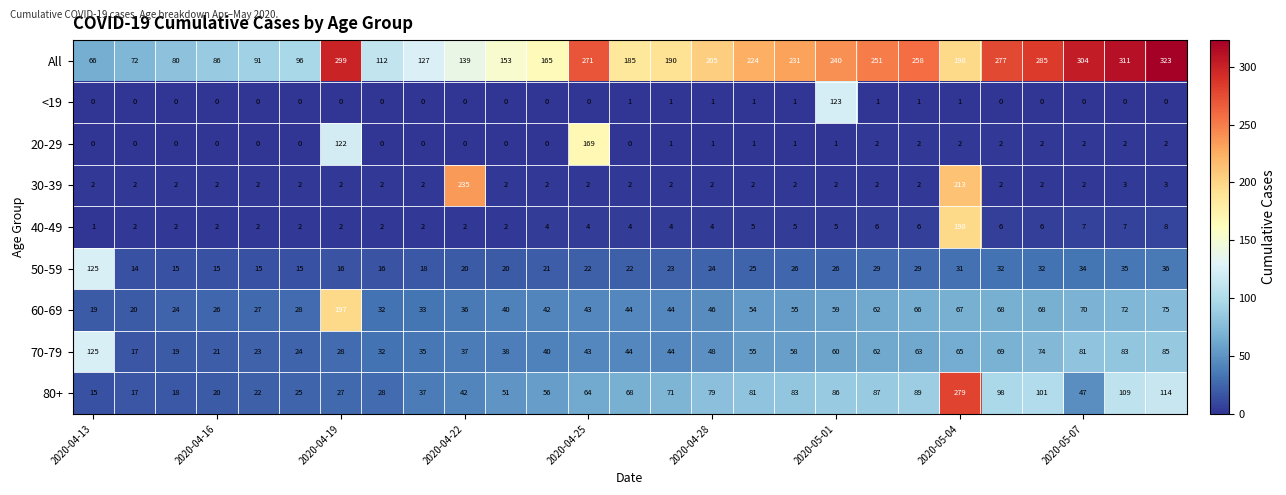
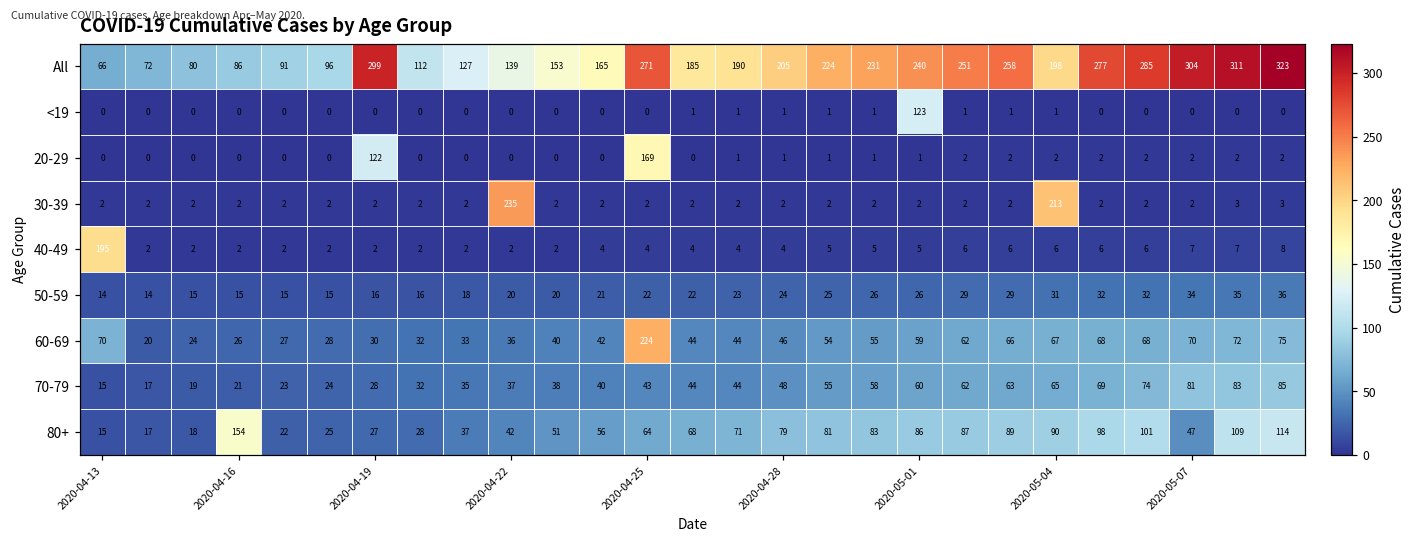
  {
    "All": {
      "2020-04-13": 66,
      "2020-04-16": 86,
      "2020-04-19": 299,
      "2020-04-22": 139,
      "2020-04-25": 271,
      "2020-04-28": 205,
      "2020-05-01": 240,
      "2020-05-04": 198,
      "2020-05-07": 304
    },
    "<19": {
      "2020-04-13": 0,
      "2020-04-16": 0,
      "2020-04-19": 0,
      "2020-04-22": 0,
      "2020-04-25": 0,
      "2020-04-28": 1,
      "2020-05-01": 123,
      "2020-05-04": 1,
      "2020-05-07": 0
    },
    "20-29": {
      "2020-04-13": 0,
      "2020-04-16": 0,
      "2020-04-19": 122,
      "2020-04-22": 0,
      "2020-04-25": 169,
      "2020-04-28": 1,
      "2020-05-01": 1,
      "2020-05-04": 2,
      "2020-05-07": 2
    },
    "30-39": {
      "2020-04-13": 2,
      "2020-04-16": 2,
      "2020-04-19": 2,
      "2020-04-22": 235,
      "2020-04-25": 2,
      "2020-04-28": 2,
      "2020-05-01": 2,
      "2020-05-04": 213,
      "2020-05-07": 2
    },
    "40-49": {
-     "2020-04-13": 1,
+     "2020-04-13": 195,
      "2020-04-16": 2,
      "2020-04-19": 2,
      "2020-04-22": 2,
      "2020-04-25": 4,
      "2020-04-28": 4,
      "2020-05-01": 5,
-     "2020-05-04": 198,
+     "2020-05-04": 6,
      "2020-05-07": 7
    },
    "50-59": {
-     "2020-04-13": 125,
+     "2020-04-13": 14,
      "2020-04-16": 15,
      "2020-04-19": 16,
      "2020-04-22": 20,
      "2020-04-25": 22,
      "2020-04-28": 24,
      "2020-05-01": 26,
      "2020-05-04": 31,
      "2020-05-07": 34
    },
    "60-69": {
-     "2020-04-13": 19,
+     "2020-04-13": 70,
      "2020-04-16": 26,
-     "2020-04-19": 197,
+     "2020-04-19": 30,
      "2020-04-22": 36,
-     "2020-04-25": 43,
+     "2020-04-25": 224,
      "2020-04-28": 46,
      "2020-05-01": 59,
      "2020-05-04": 67,
      "2020-05-07": 70
    },
    "70-79": {
-     "2020-04-13": 125,
+     "2020-04-13": 15,
      "2020-04-16": 21,
      "2020-04-19": 28,
      "2020-04-22": 37,
      "2020-04-25": 43,
      "2020-04-28": 48,
      "2020-05-01": 60,
      "2020-05-04": 65,
      "2020-05-07": 81
    },
    "80+": {
      "2020-04-13": 15,
-     "2020-04-16": 20,
+     "2020-04-16": 154,
      "2020-04-19": 27,
      "2020-04-22": 42,
      "2020-04-25": 64,
      "2020-04-28": 79,
      "2020-05-01": 86,
-     "2020-05-04": 279,
+     "2020-05-04": 90,
      "2020-05-07": 47
    }
  }
